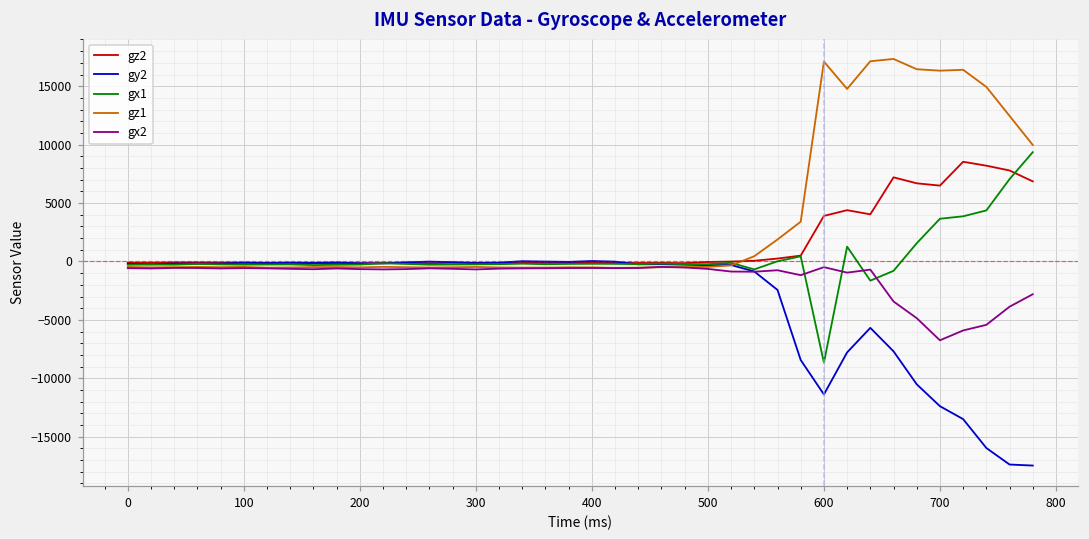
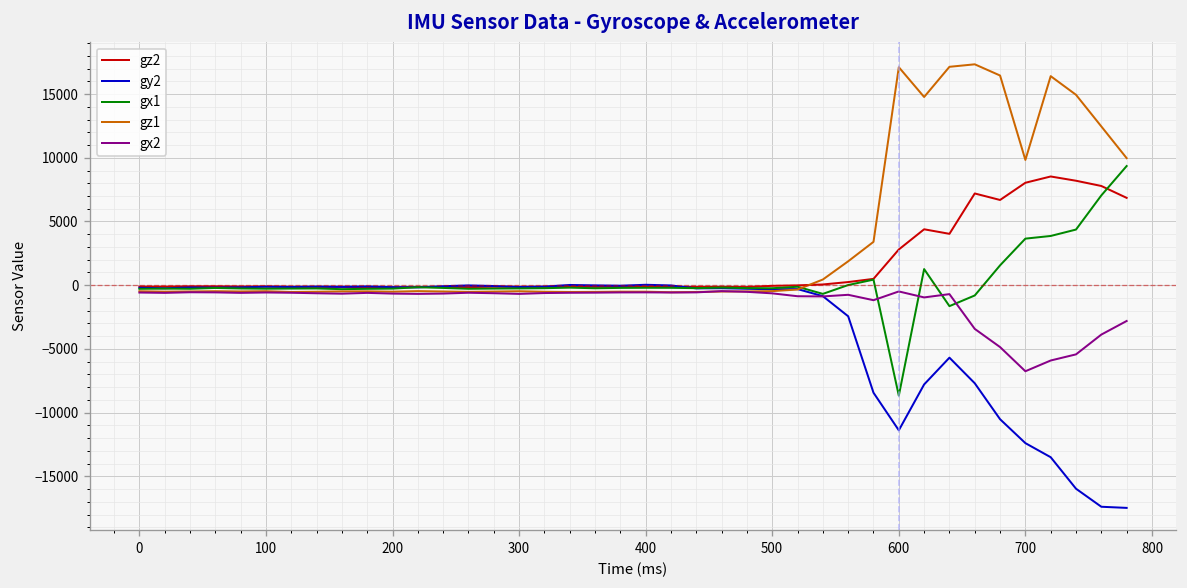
  {
    "gz2": {
-     "600": 3900,
-     "700": 6500
+     "600": 2800,
+     "700": 8000
    },
    "gy2": {
      "600": -11400,
      "700": -12400
    },
    "gx1": {
      "600": -8700,
      "700": 3700
    },
    "gz1": {
      "600": 17100,
-     "700": 16300
+     "700": 9800
    },
    "gx2": {
      "600": -500,
      "700": -6700
    }
  }
